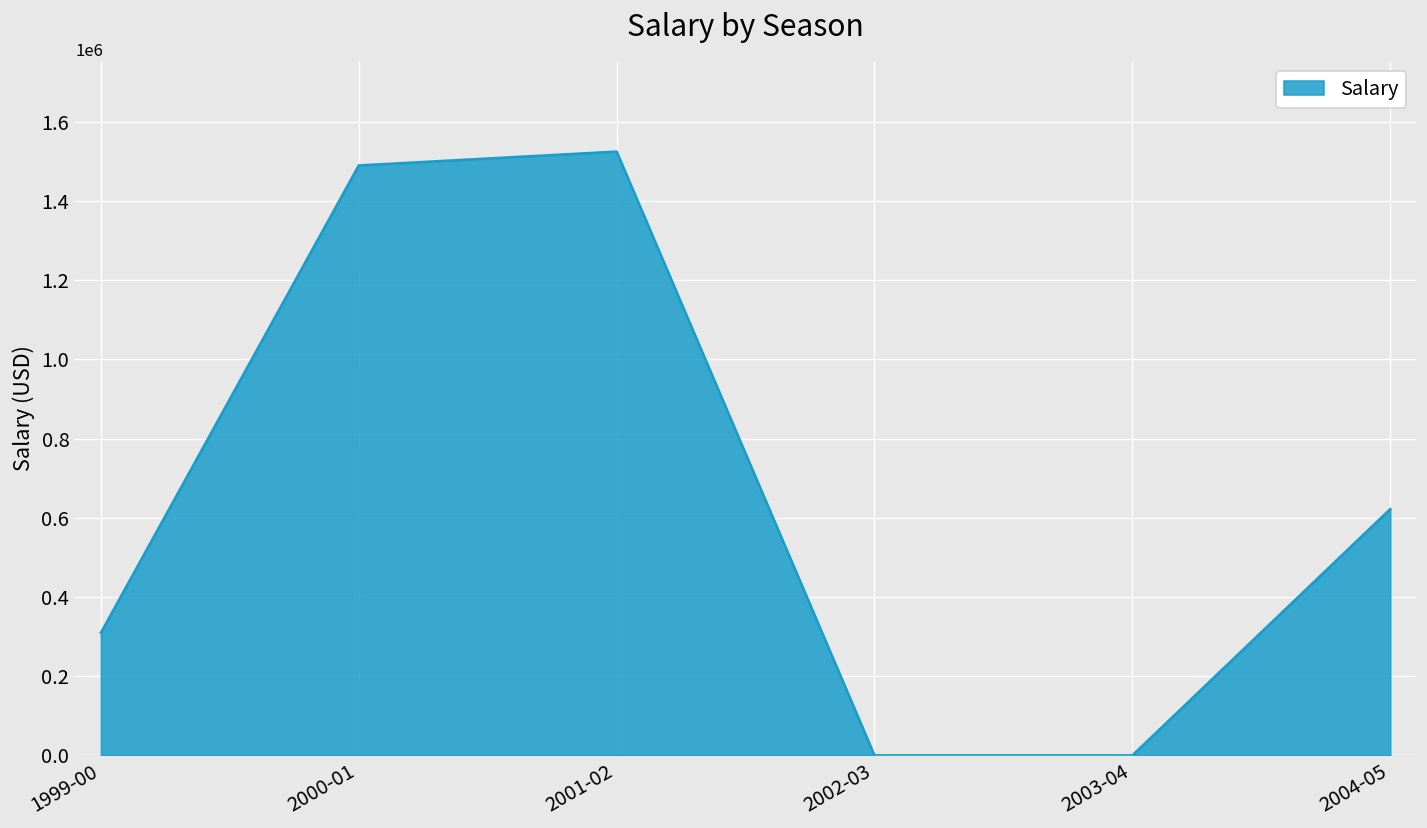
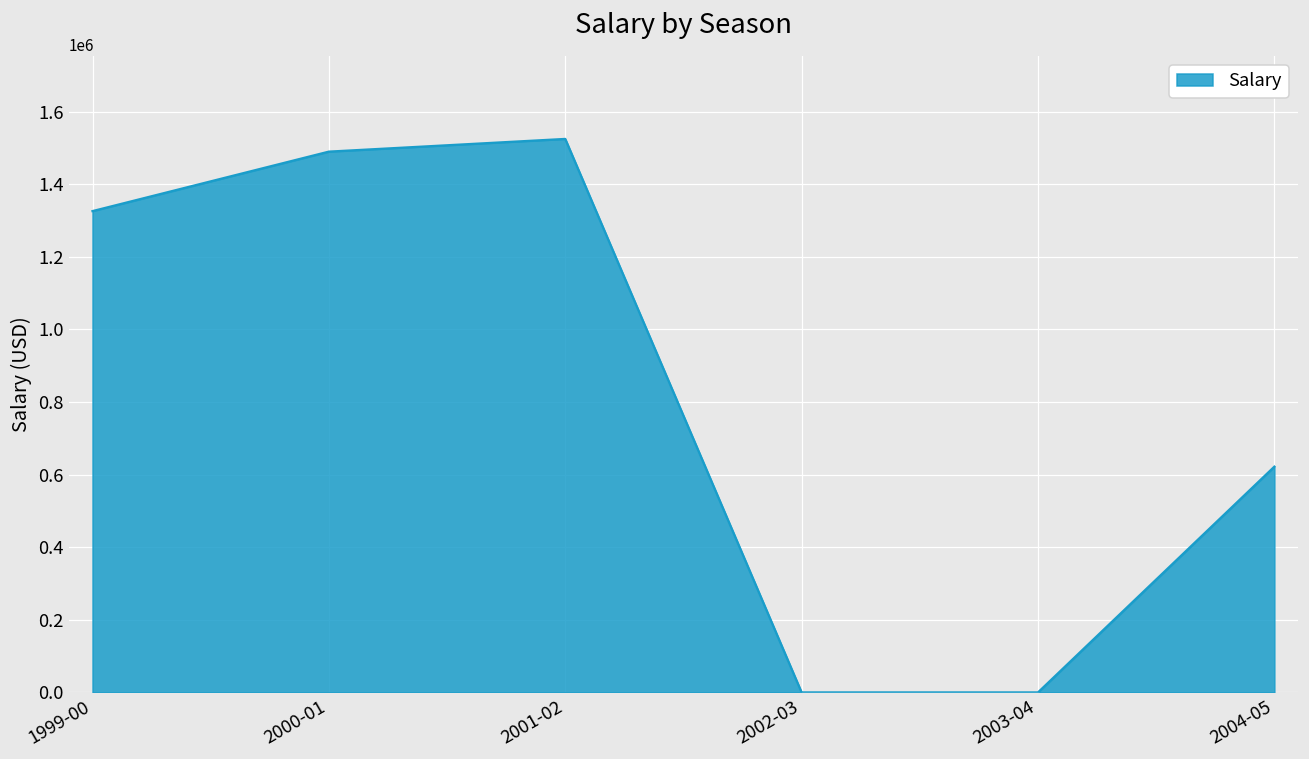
  {
-   "1999-00": 310000,
+   "1999-00": 1330000,
    "2000-01": 1490000,
    "2001-02": 1520000,
    "2002-03": 0,
    "2003-04": 0,
    "2004-05": 620000
  }
